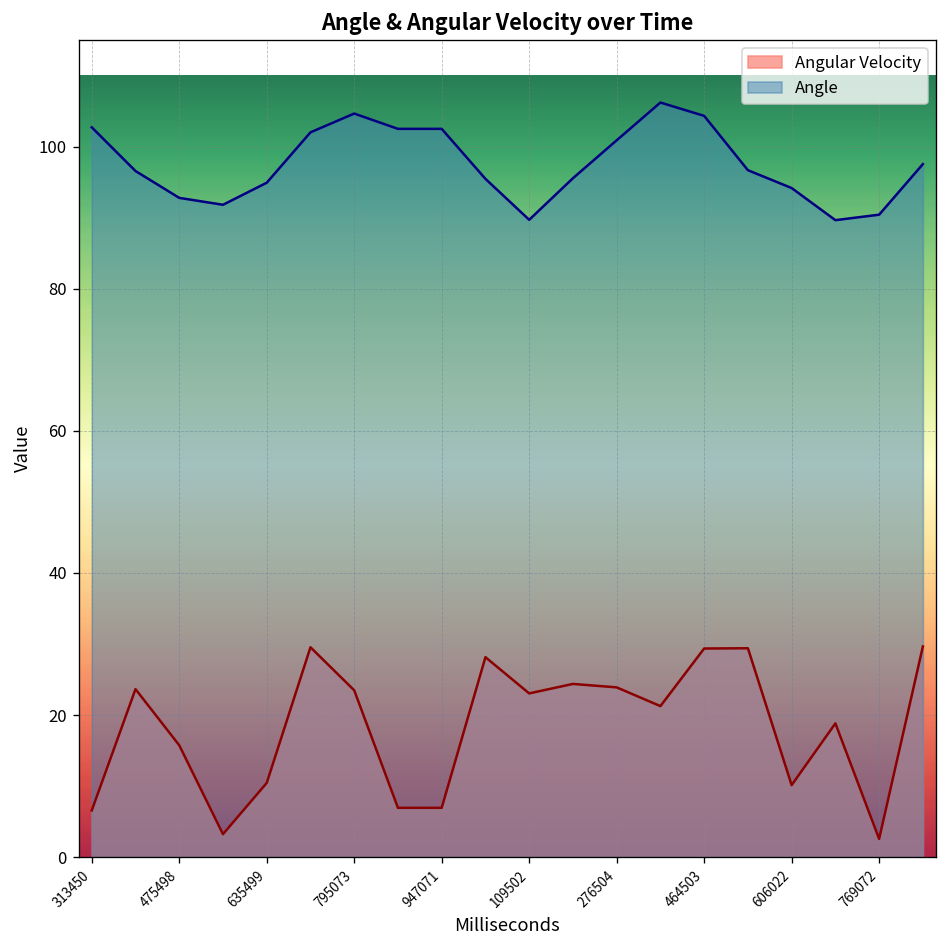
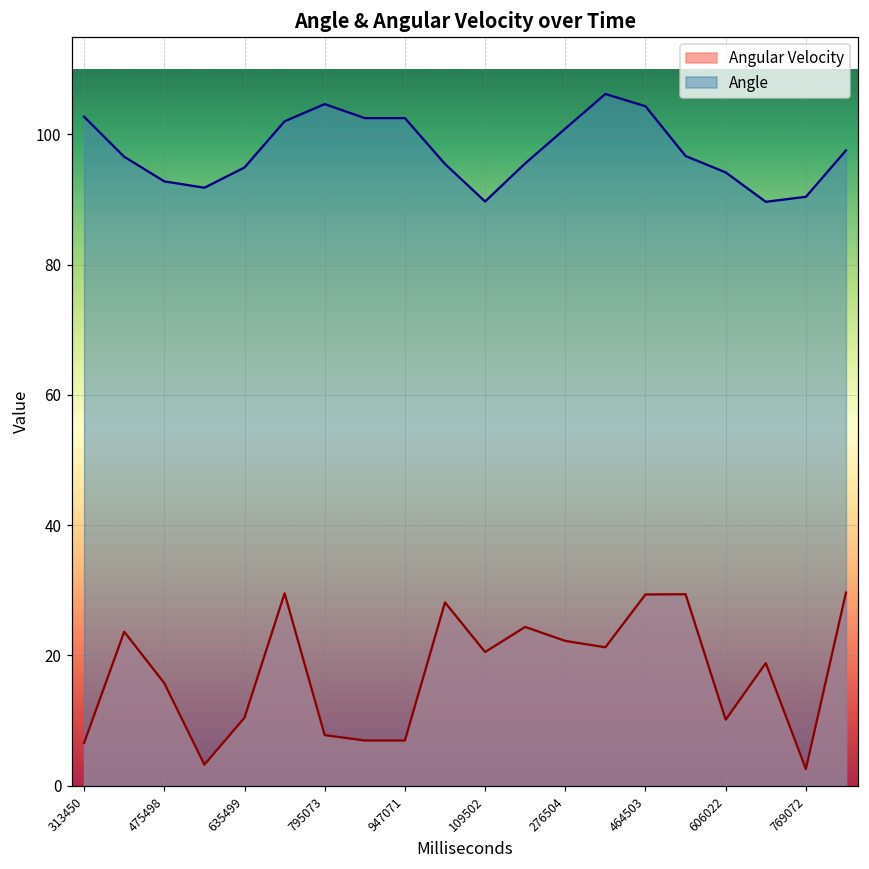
  {
    "Angular Velocity": {
      "313450": 7,
      "475498": 16,
      "635499": 10,
-     "795073": 23,
+     "795073": 8,
      "947071": 7,
-     "109502": 23,
-     "276504": 24,
+     "109502": 21,
+     "276504": 22,
      "464503": 29,
      "606022": 10,
      "769072": 3
    },
    "Angle": {
      "313450": 103,
      "475498": 93,
      "635499": 95,
      "795073": 105,
      "947071": 102,
      "109502": 90,
      "276504": 101,
      "464503": 104,
      "606022": 94,
      "769072": 90
    }
  }
